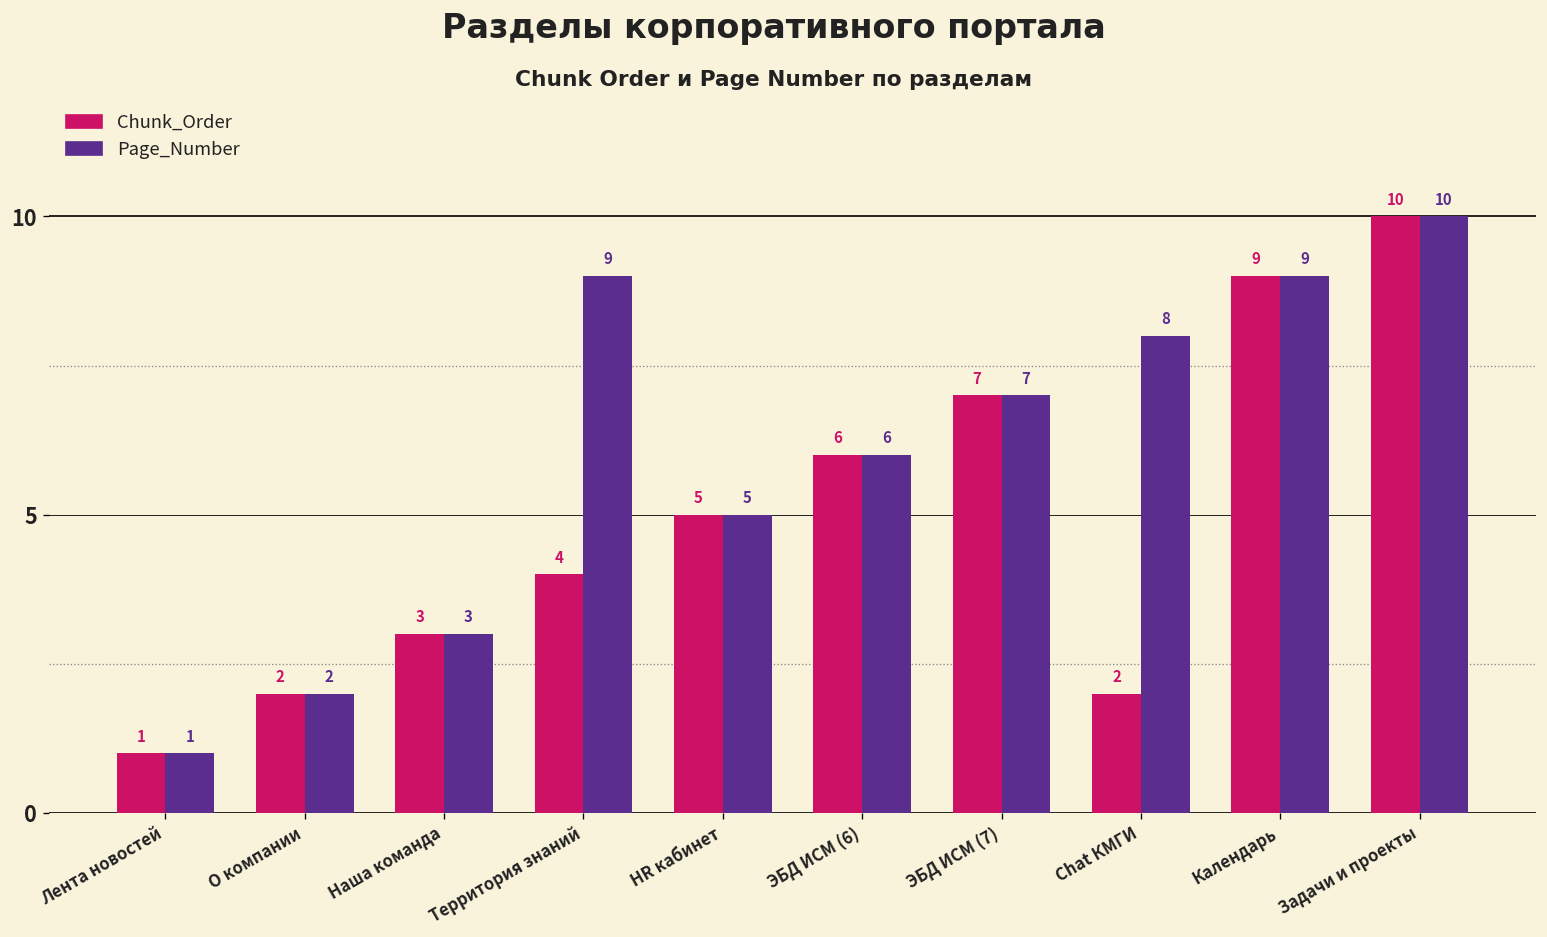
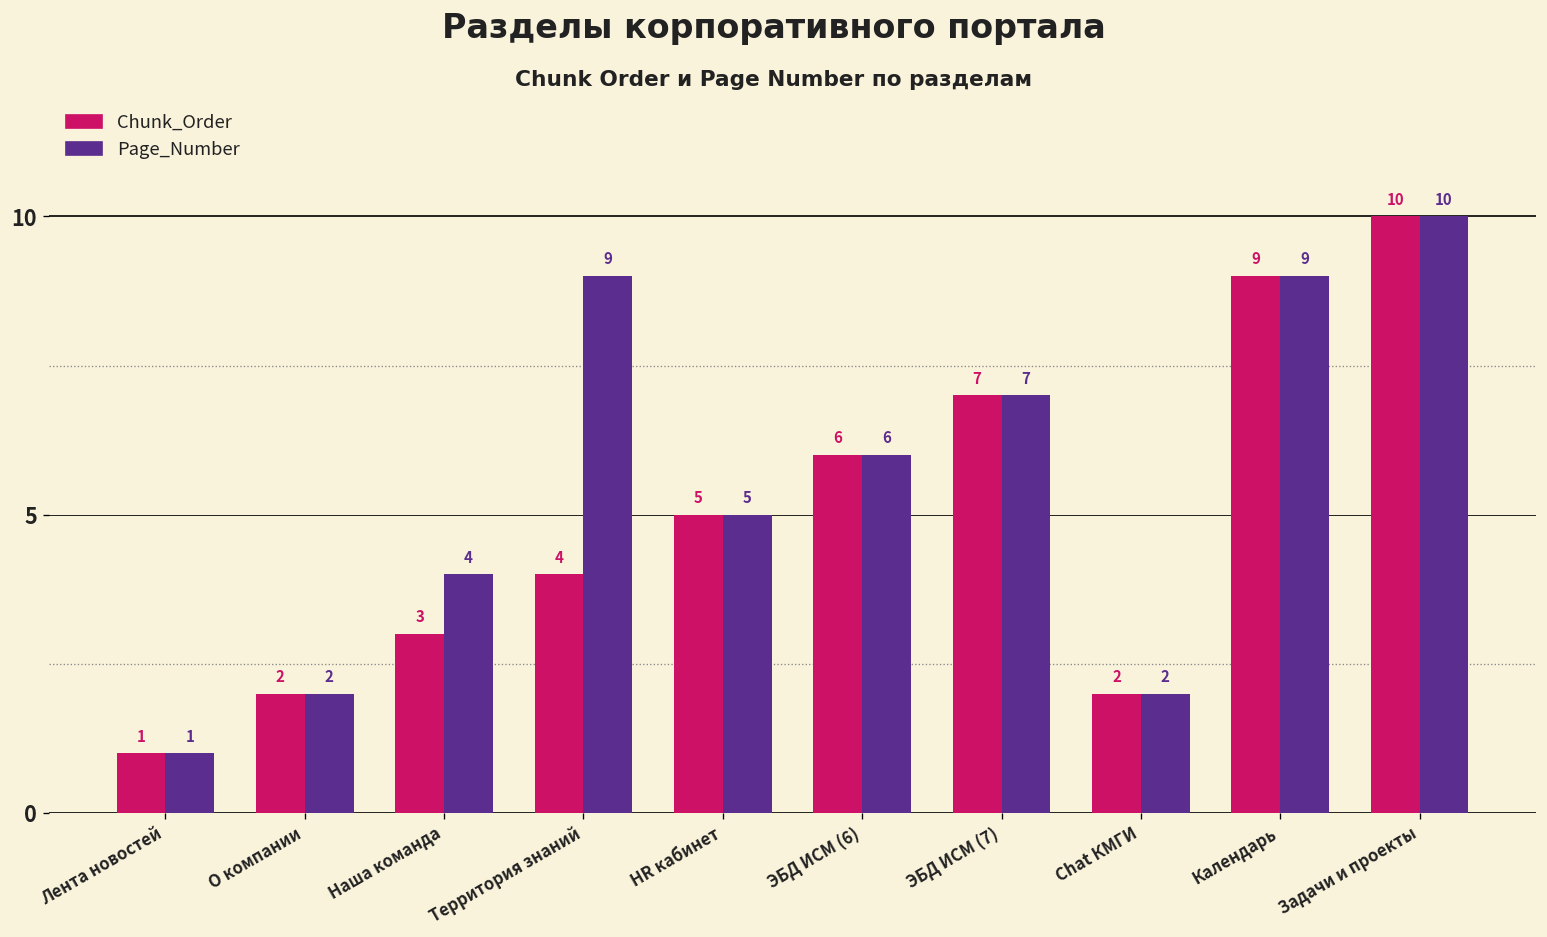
  {
    "Chunk_Order": {
      "Лента новостей": 1,
      "О компании": 2,
      "Наша команда": 3,
      "Территория знаний": 4,
      "HR кабинет": 5,
      "ЭБД ИСМ (6)": 6,
      "ЭБД ИСМ (7)": 7,
      "Chat КМГИ": 2,
      "Календарь": 9,
      "Задачи и проекты": 10
    },
    "Page_Number": {
      "Лента новостей": 1,
      "О компании": 2,
-     "Наша команда": 3,
+     "Наша команда": 4,
      "Территория знаний": 9,
      "HR кабинет": 5,
      "ЭБД ИСМ (6)": 6,
      "ЭБД ИСМ (7)": 7,
-     "Chat КМГИ": 8,
+     "Chat КМГИ": 2,
      "Календарь": 9,
      "Задачи и проекты": 10
    }
  }
